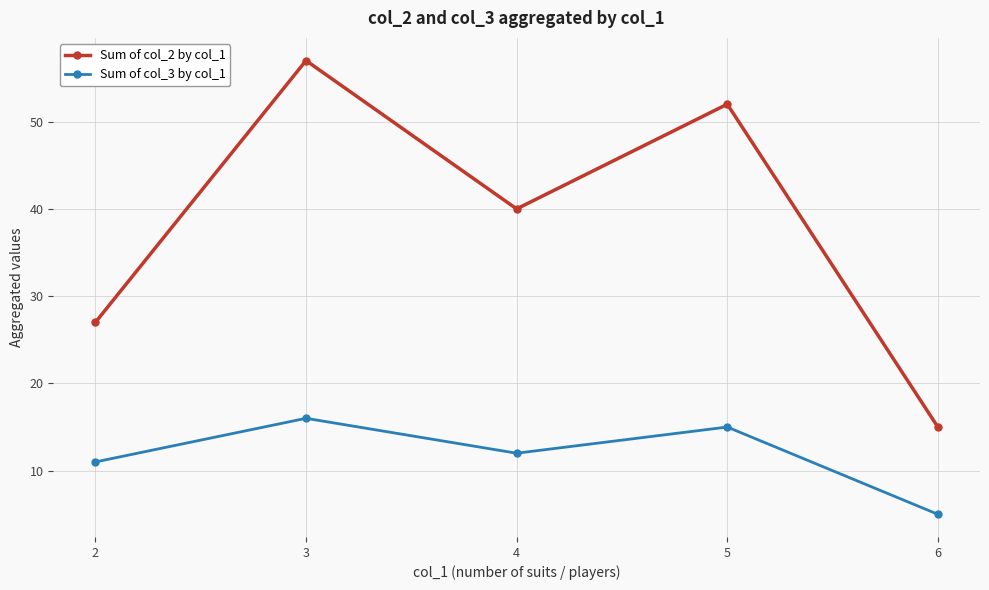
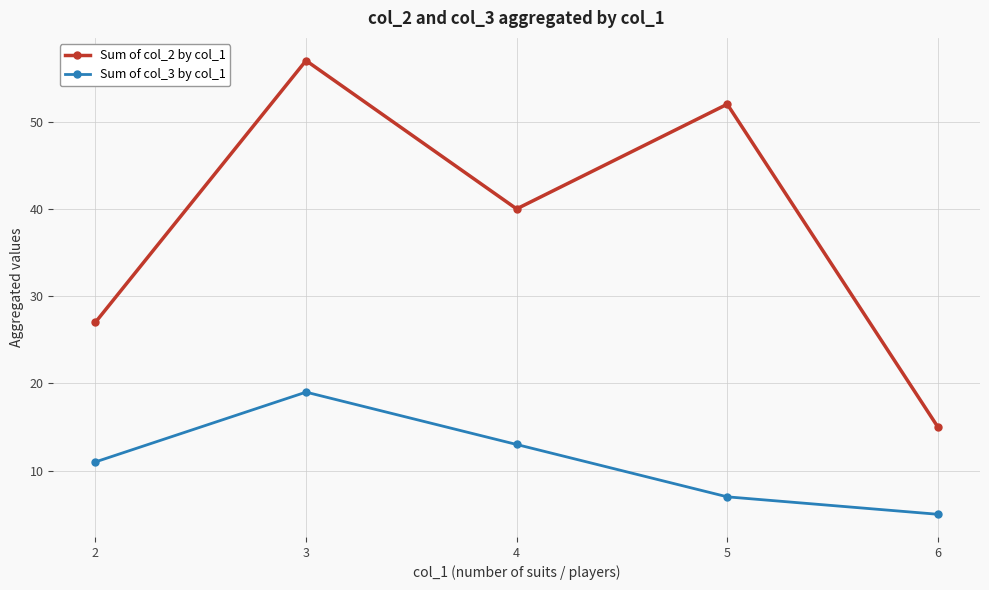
  {
    "Sum of col_2 by col_1": {
      "2": 27,
      "3": 57,
      "4": 40,
      "5": 52,
      "6": 15
    },
    "Sum of col_3 by col_1": {
      "2": 11,
-     "3": 16,
-     "4": 12,
-     "5": 15,
+     "3": 19,
+     "4": 13,
+     "5": 7,
      "6": 5
    }
  }
